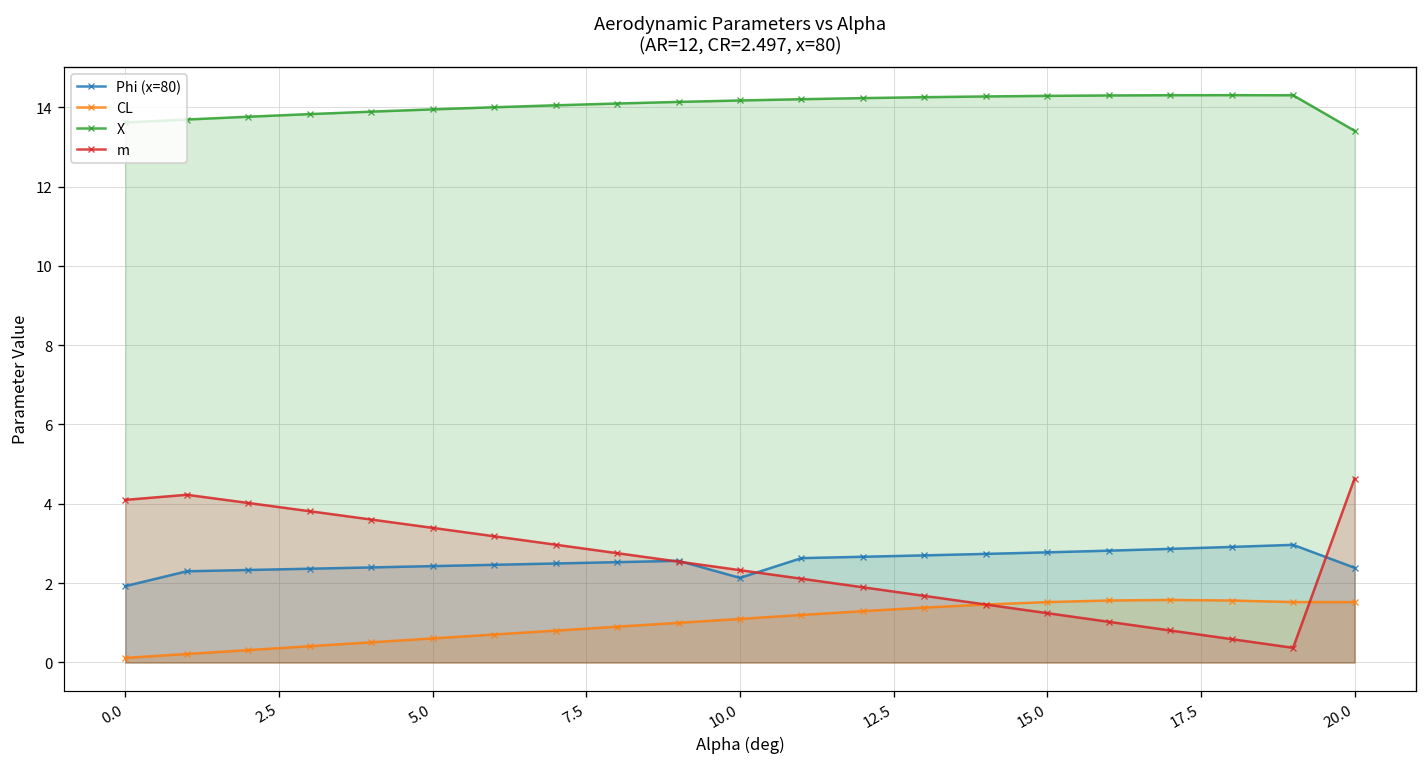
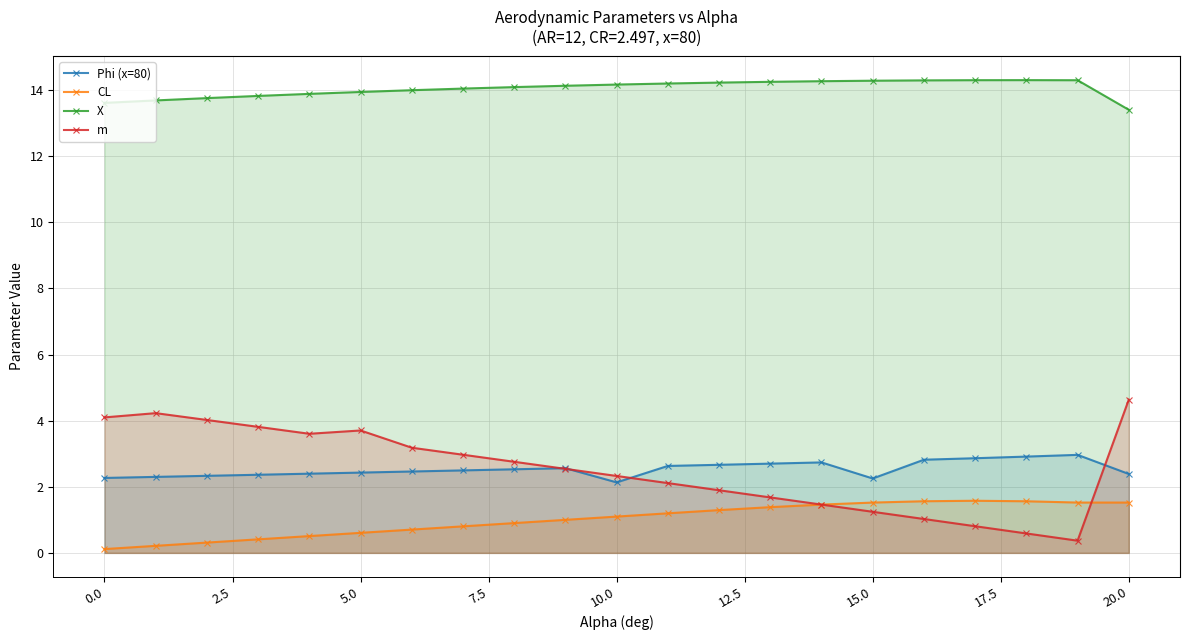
  {
    "Phi (x=80)": {
-     "0.0": 1.9,
+     "0.0": 2.3,
      "5.0": 2.4,
      "10.0": 2.1,
-     "15.0": 2.8,
+     "15.0": 2.3,
      "20.0": 2.4
    },
    "CL": {
      "0.0": 0.1,
      "5.0": 0.6,
      "10.0": 1.1,
      "15.0": 1.5,
      "20.0": 1.5
    },
    "X": {
      "5.0": 13.9,
      "10.0": 14.2,
      "15.0": 14.3,
      "20.0": 13.4
    },
    "m": {
      "0.0": 4.1,
-     "5.0": 3.4,
+     "5.0": 3.7,
      "10.0": 2.3,
      "15.0": 1.2,
      "20.0": 4.6
    }
  }
